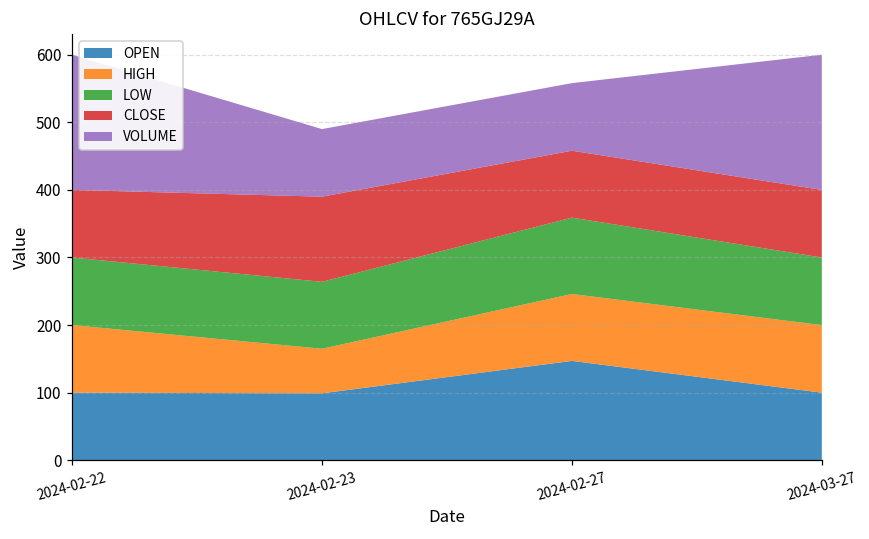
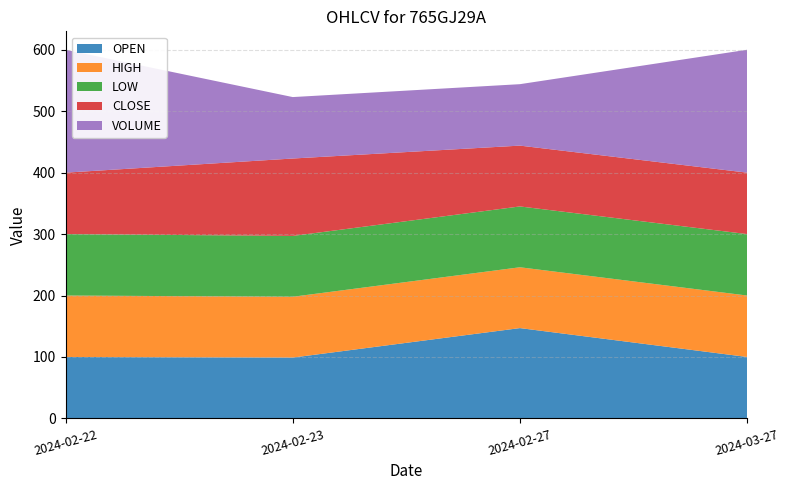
  {
    "OPEN": {
      "2024-02-22": 100,
      "2024-02-23": 100,
      "2024-02-27": 150,
      "2024-03-27": 100
    },
    "HIGH": {
      "2024-02-22": 100,
-     "2024-02-23": 70,
+     "2024-02-23": 100,
      "2024-02-27": 100,
      "2024-03-27": 100
    },
    "LOW": {
      "2024-02-22": 100,
      "2024-02-23": 100,
-     "2024-02-27": 110,
+     "2024-02-27": 100,
      "2024-03-27": 100
    },
    "CLOSE": {
      "2024-02-22": 100,
      "2024-02-23": 130,
      "2024-02-27": 100,
      "2024-03-27": 100
    },
    "VOLUME": {
      "2024-02-22": 200,
      "2024-02-23": 100,
      "2024-02-27": 100,
      "2024-03-27": 200
    }
  }
